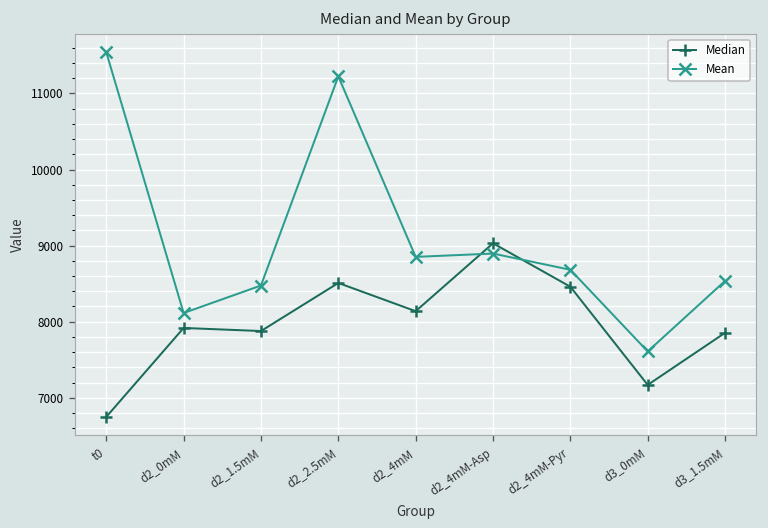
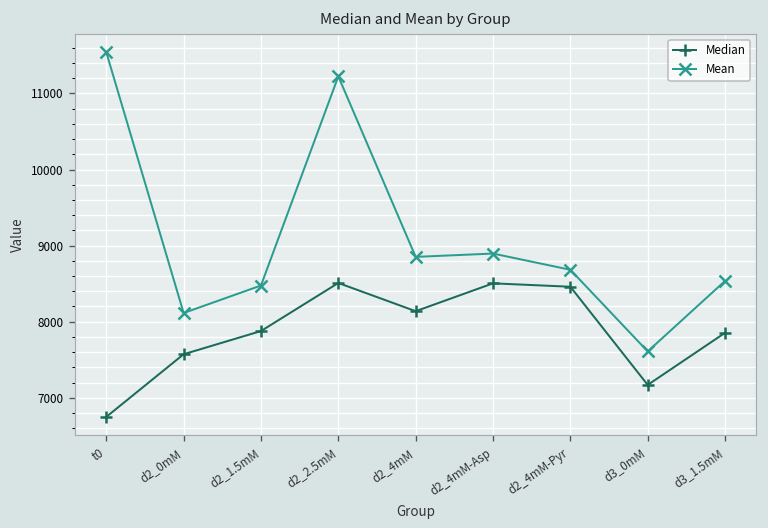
  {
    "Median": {
      "t0": 6700,
-     "d2_0mM": 7900,
+     "d2_0mM": 7600,
      "d2_1.5mM": 7900,
      "d2_2.5mM": 8500,
      "d2_4mM": 8100,
-     "d2_4mM-Asp": 9000,
+     "d2_4mM-Asp": 8500,
      "d2_4mM-Pyr": 8500,
      "d3_0mM": 7200,
      "d3_1.5mM": 7900
    },
    "Mean": {
      "t0": 11500,
      "d2_0mM": 8100,
      "d2_1.5mM": 8500,
      "d2_2.5mM": 11200,
      "d2_4mM": 8900,
      "d2_4mM-Asp": 8900,
      "d2_4mM-Pyr": 8700,
      "d3_0mM": 7600,
      "d3_1.5mM": 8500
    }
  }
